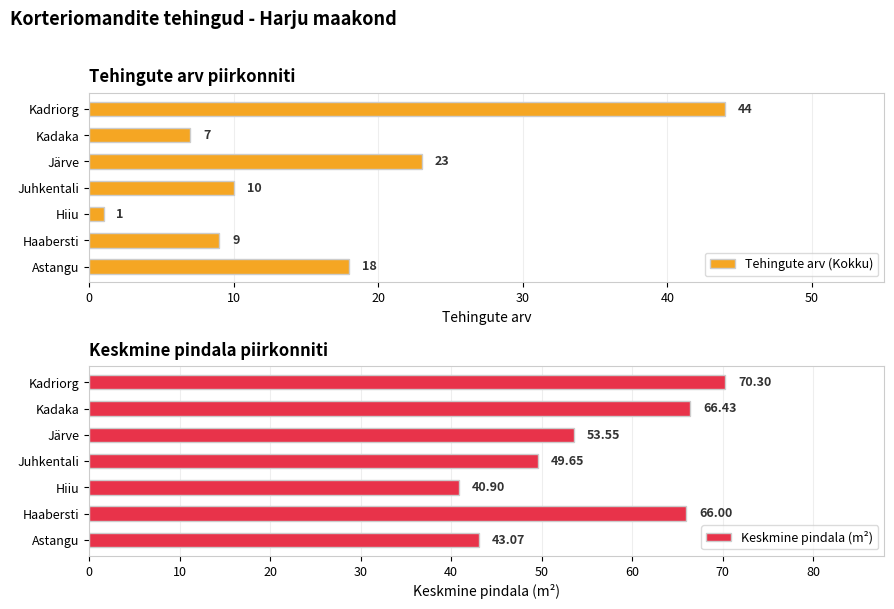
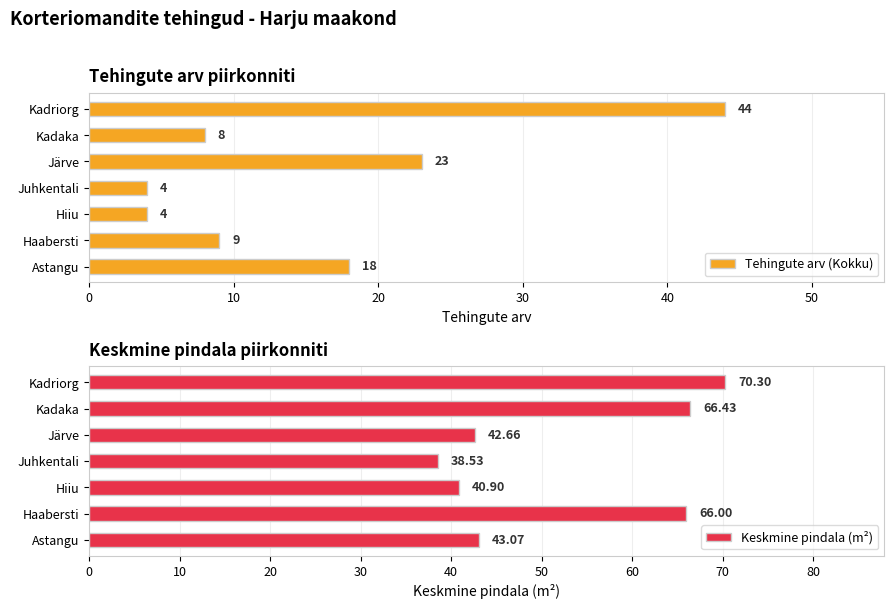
  {
    "Tehingute arv piirkonniti": {
      "Kadriorg": 44,
-     "Kadaka": 7,
+     "Kadaka": 8,
      "Järve": 23,
-     "Juhkentali": 10,
-     "Hiiu": 1,
+     "Juhkentali": 4,
+     "Hiiu": 4,
      "Haabersti": 9,
      "Astangu": 18
    },
    "Keskmine pindala piirkonniti": {
      "Kadriorg": 70.30,
      "Kadaka": 66.43,
-     "Järve": 53.55,
-     "Juhkentali": 49.65,
+     "Järve": 42.66,
+     "Juhkentali": 38.53,
      "Hiiu": 40.90,
      "Haabersti": 66.00,
      "Astangu": 43.07
    }
  }
